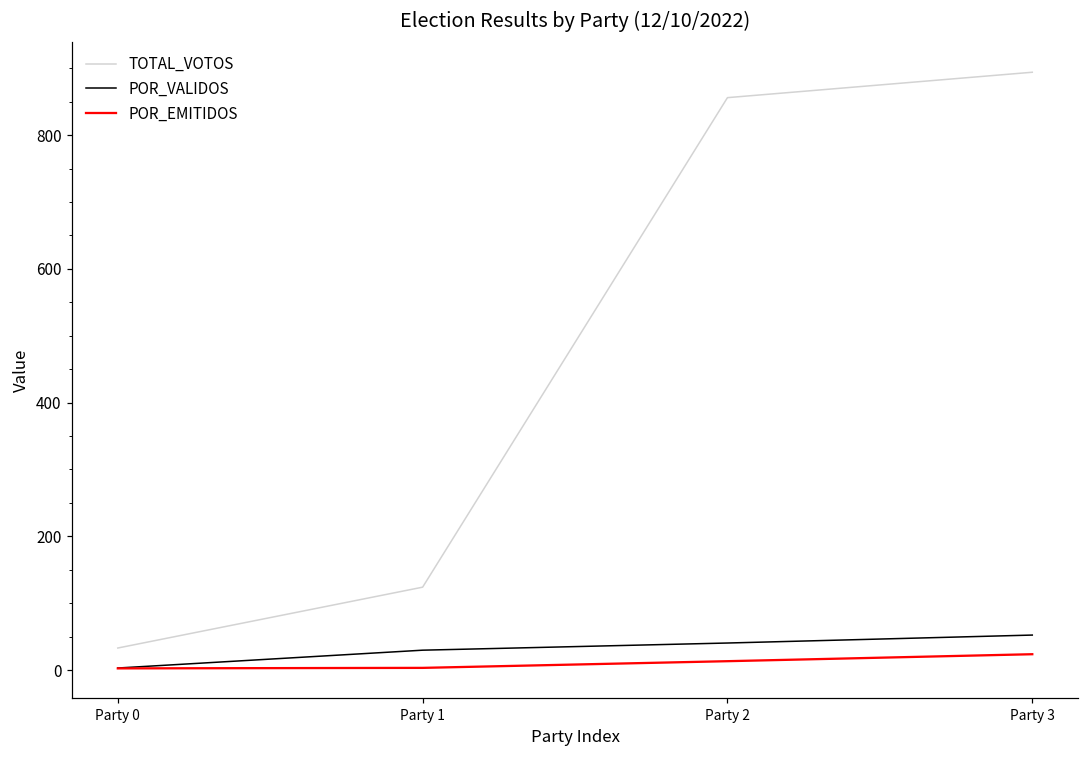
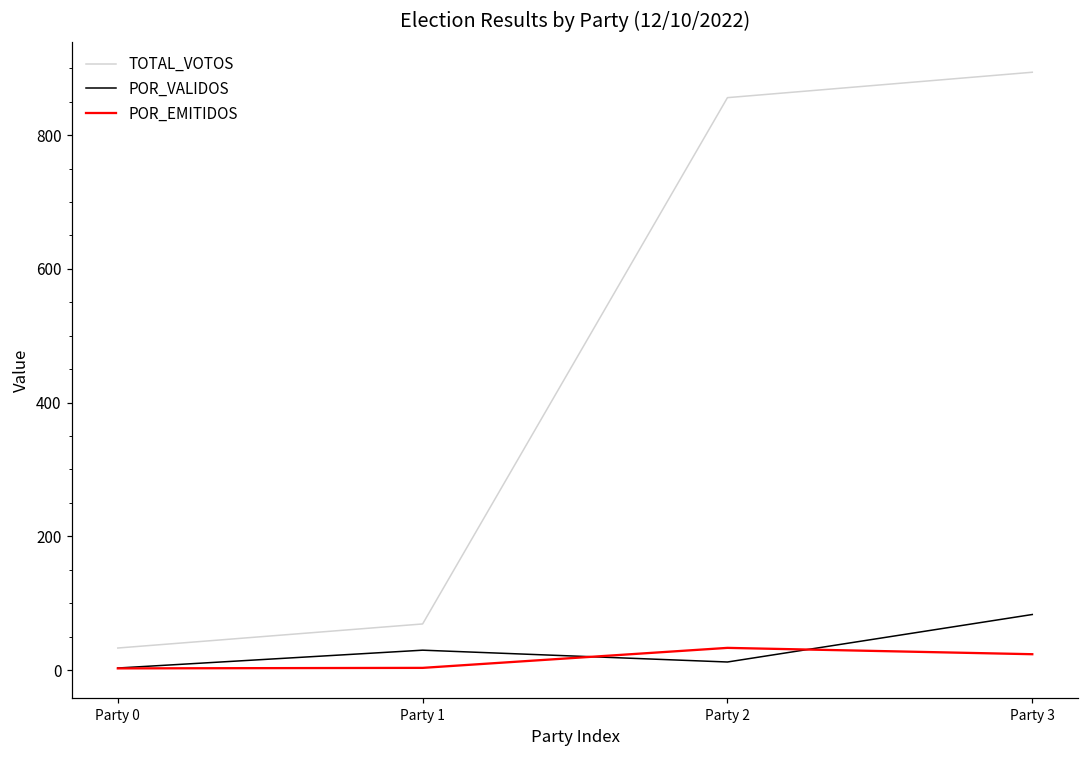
  {
    "TOTAL_VOTOS": {
      "Party 0": 30,
-     "Party 1": 120,
+     "Party 1": 70,
      "Party 2": 860,
      "Party 3": 890
    },
    "POR_VALIDOS": {
      "Party 1": 30,
-     "Party 2": 40,
-     "Party 3": 50
+     "Party 2": 10,
+     "Party 3": 80
    },
    "POR_EMITIDOS": {
      "Party 1": 0,
-     "Party 2": 10,
+     "Party 2": 30,
      "Party 3": 20
    }
  }
